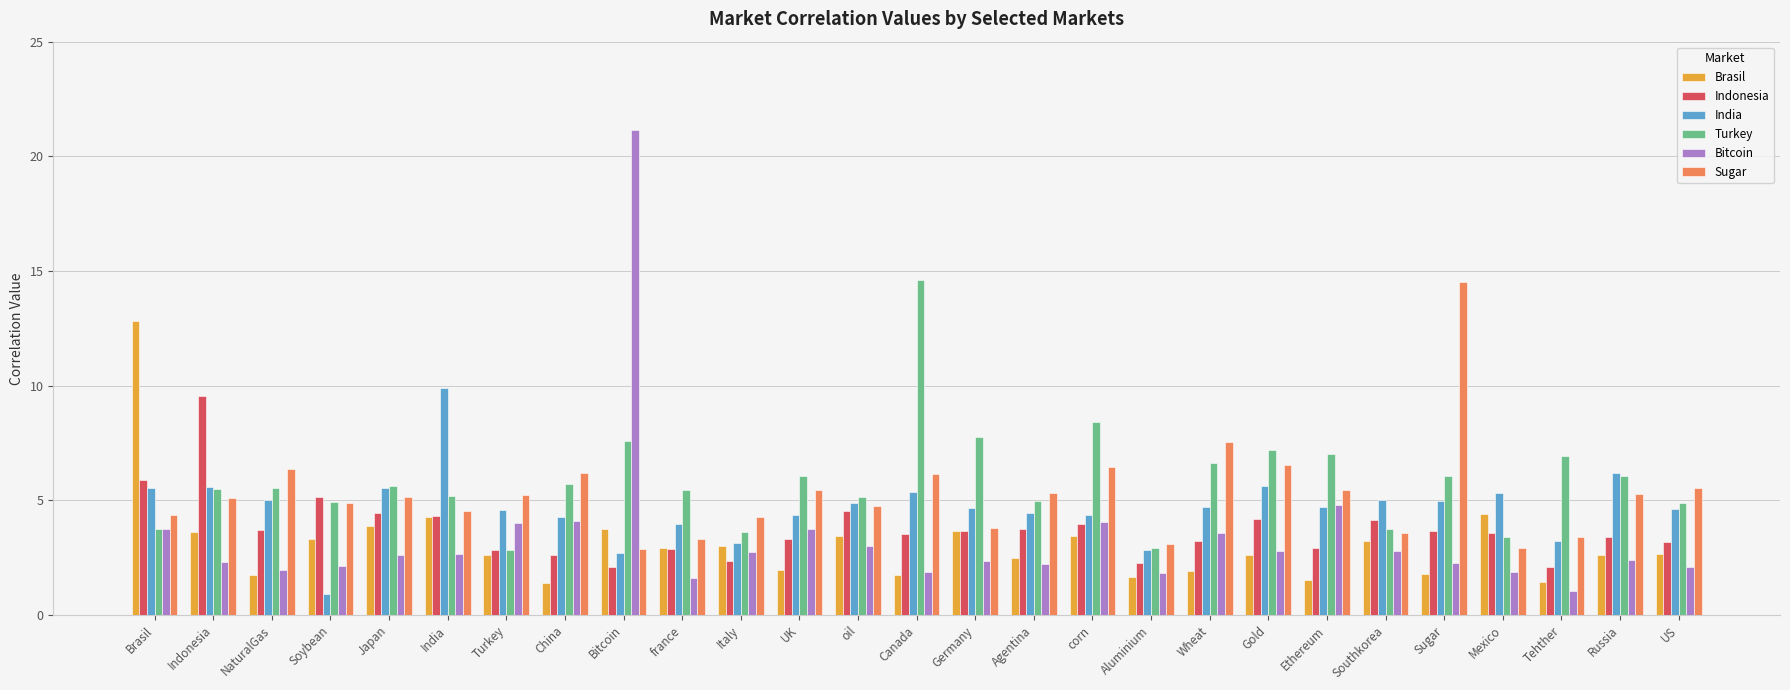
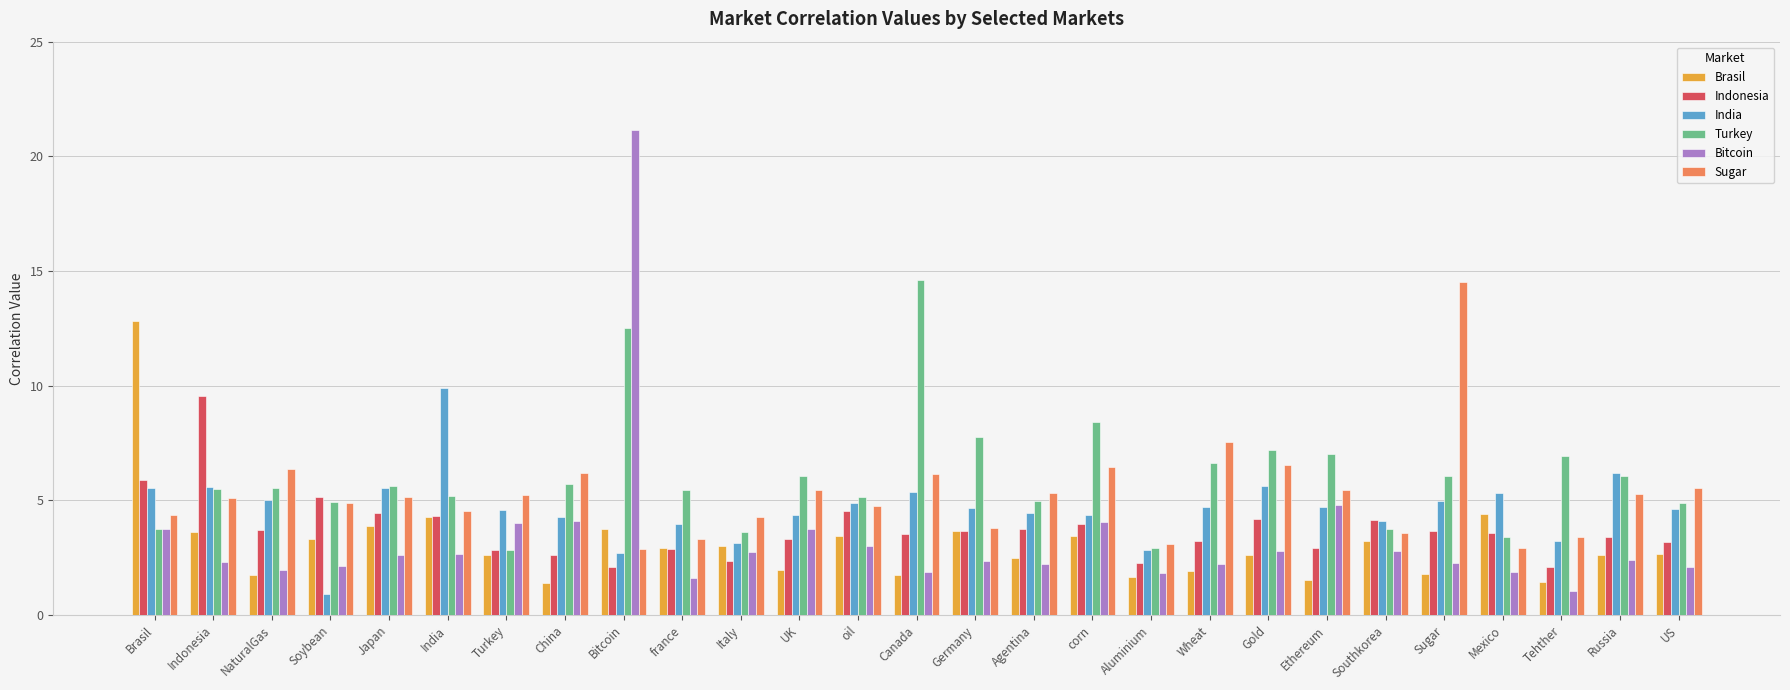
  {
    "India": {
      "Brasil": 5.5,
      "Indonesia": 5.6,
      "NaturalGas": 5.0,
      "Soybean": 0.9,
      "Japan": 5.5,
      "India": 9.9,
      "Turkey": 4.6,
      "China": 4.3,
      "Bitcoin": 2.7,
      "france": 4.0,
      "Italy": 3.1,
      "UK": 4.4,
      "oil": 4.9,
      "Canada": 5.4,
      "Germany": 4.7,
      "Agentina": 4.5,
      "corn": 4.3,
      "Aluminium": 2.8,
      "Wheat": 4.7,
      "Gold": 5.6,
      "Ethereum": 4.7,
-     "Southkorea": 5.0,
+     "Southkorea": 4.1,
      "Sugar": 5.0,
      "Mexico": 5.3,
      "Tehther": 3.2,
      "Russia": 6.2,
      "US": 4.6
    },
    "Turkey": {
      "Brasil": 3.7,
      "Indonesia": 5.5,
      "NaturalGas": 5.5,
      "Soybean": 4.9,
      "Japan": 5.6,
      "India": 5.2,
      "Turkey": 2.8,
      "China": 5.7,
-     "Bitcoin": 7.6,
+     "Bitcoin": 12.5,
      "france": 5.5,
      "Italy": 3.6,
      "UK": 6.1,
      "oil": 5.2,
      "Canada": 14.6,
      "Germany": 7.8,
      "Agentina": 5.0,
      "corn": 8.4,
      "Aluminium": 2.9,
      "Wheat": 6.6,
      "Gold": 7.2,
      "Ethereum": 7.0,
      "Southkorea": 3.8,
      "Sugar": 6.1,
      "Mexico": 3.4,
      "Tehther": 6.9,
      "Russia": 6.1,
      "US": 4.9
    },
    "Bitcoin": {
      "Brasil": 3.7,
      "Indonesia": 2.3,
      "NaturalGas": 2.0,
      "Soybean": 2.1,
      "Japan": 2.6,
      "India": 2.7,
      "Turkey": 4.0,
      "China": 4.1,
      "Bitcoin": 21.2,
      "france": 1.6,
      "Italy": 2.7,
      "UK": 3.8,
      "oil": 3.0,
      "Canada": 1.9,
      "Germany": 2.4,
      "Agentina": 2.2,
      "corn": 4.1,
      "Aluminium": 1.8,
-     "Wheat": 3.6,
+     "Wheat": 2.2,
      "Gold": 2.8,
      "Ethereum": 4.8,
      "Southkorea": 2.8,
      "Sugar": 2.3,
      "Mexico": 1.9,
      "Tehther": 1.1,
      "Russia": 2.4,
      "US": 2.1
    }
  }
